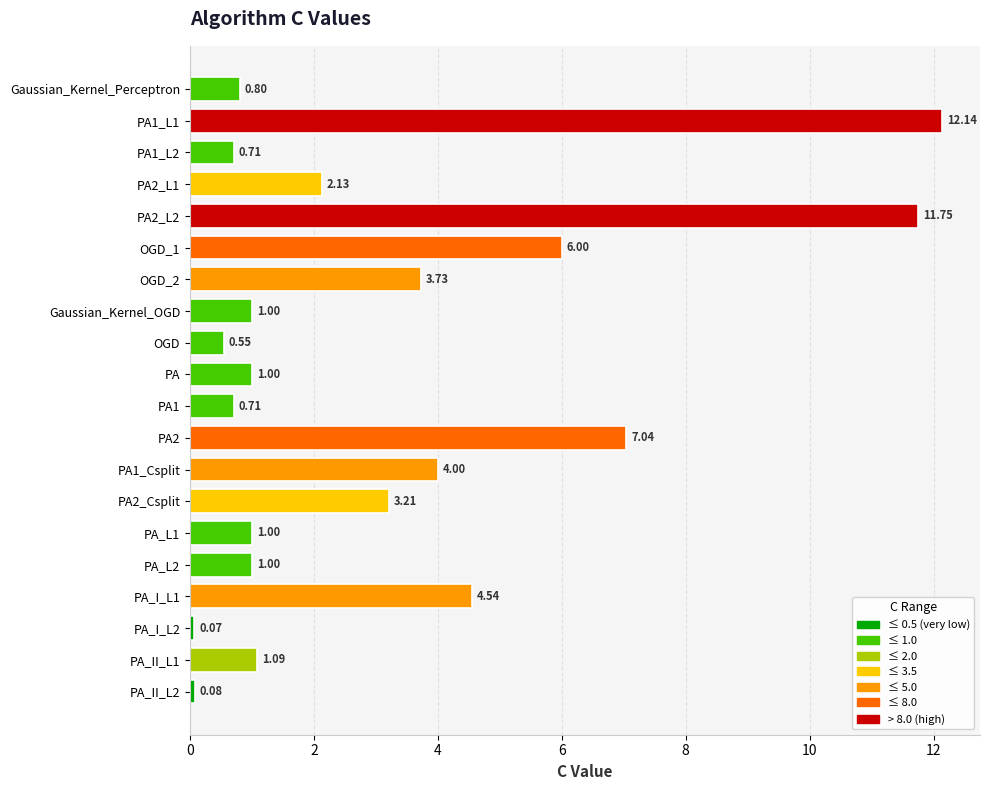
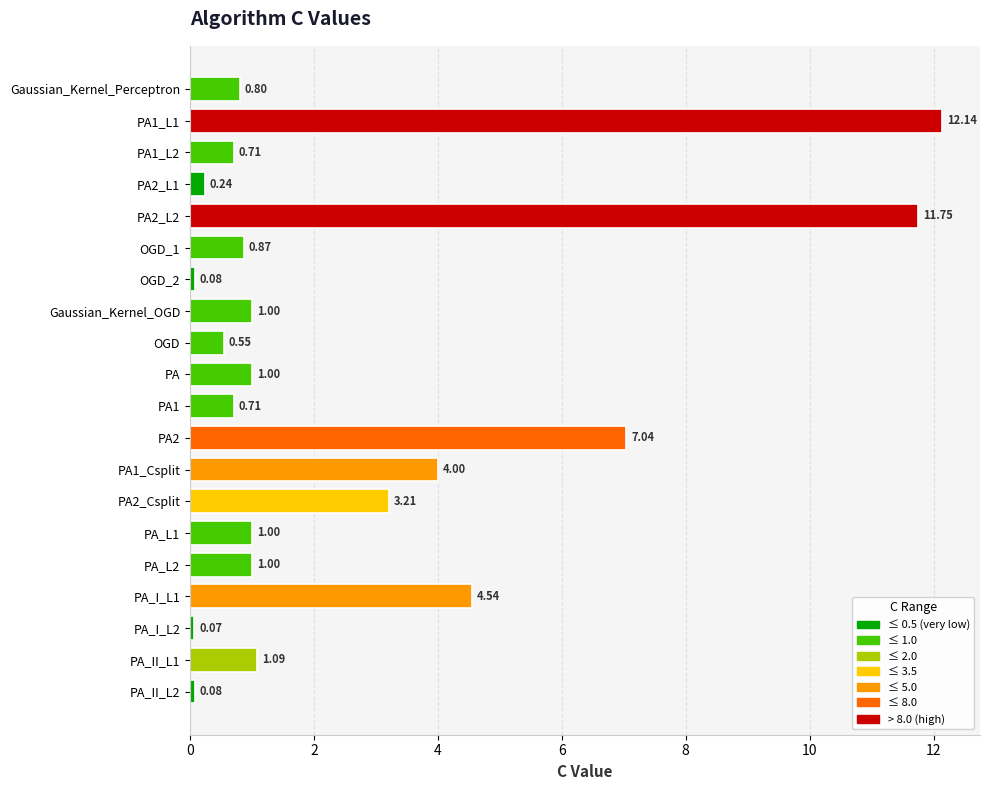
  {
    "Gaussian_Kernel_Perceptron": 0.80,
    "PA1_L1": 12.14,
    "PA1_L2": 0.71,
-   "PA2_L1": 2.13,
+   "PA2_L1": 0.24,
    "PA2_L2": 11.75,
-   "OGD_1": 6.00,
-   "OGD_2": 3.73,
+   "OGD_1": 0.87,
+   "OGD_2": 0.08,
    "Gaussian_Kernel_OGD": 1.00,
    "OGD": 0.55,
    "PA": 1.00,
    "PA1": 0.71,
    "PA2": 7.04,
    "PA1_Csplit": 4.00,
    "PA2_Csplit": 3.21,
    "PA_L1": 1.00,
    "PA_L2": 1.00,
    "PA_I_L1": 4.54,
    "PA_I_L2": 0.07,
    "PA_II_L1": 1.09,
    "PA_II_L2": 0.08
  }
